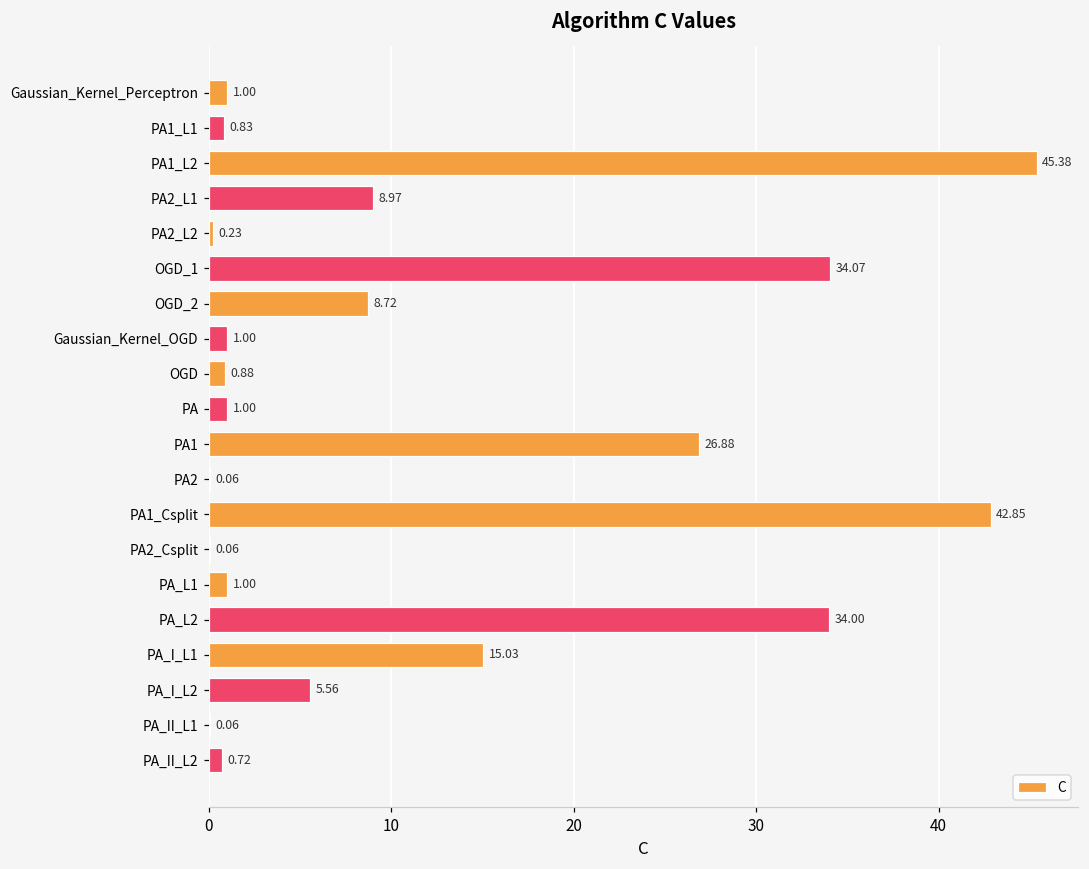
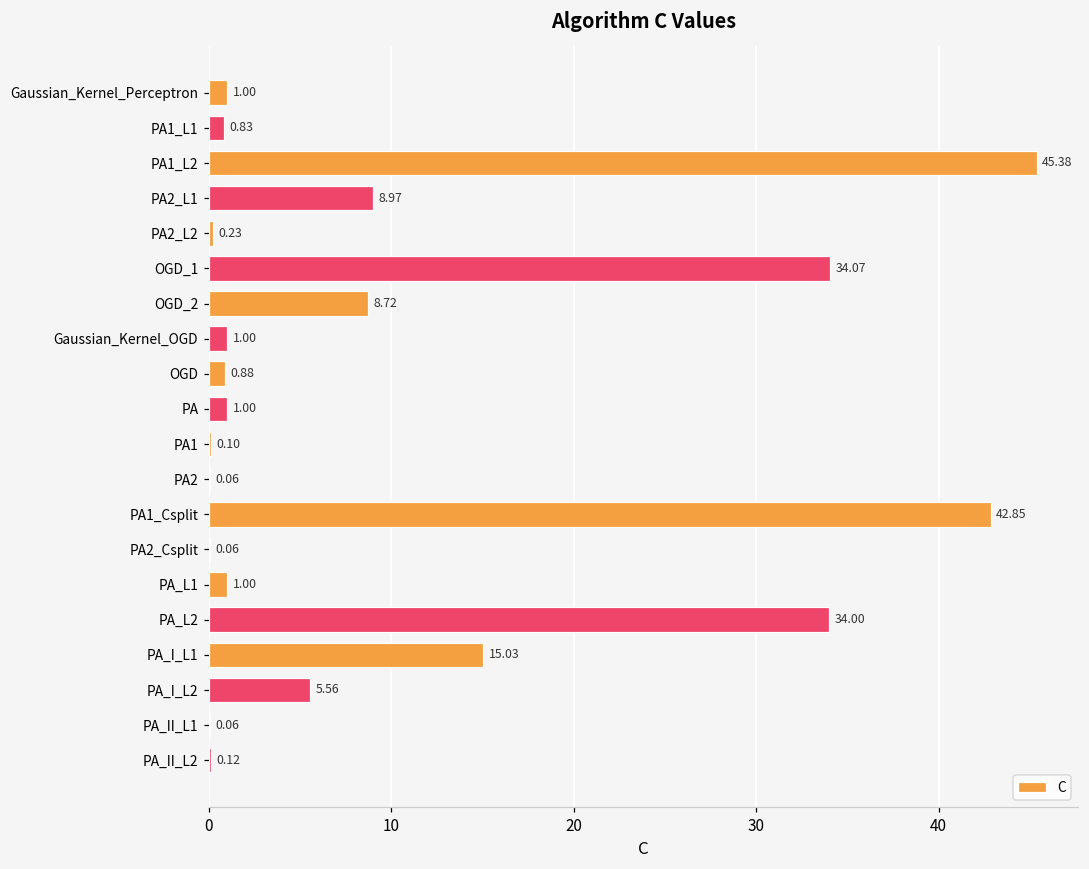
  {
    "Gaussian_Kernel_Perceptron": 1.00,
    "PA1_L1": 0.83,
    "PA1_L2": 45.38,
    "PA2_L1": 8.97,
    "PA2_L2": 0.23,
    "OGD_1": 34.07,
    "OGD_2": 8.72,
    "Gaussian_Kernel_OGD": 1.00,
    "OGD": 0.88,
    "PA": 1.00,
-   "PA1": 26.88,
+   "PA1": 0.10,
    "PA2": 0.06,
    "PA1_Csplit": 42.85,
    "PA2_Csplit": 0.06,
    "PA_L1": 1.00,
    "PA_L2": 34.00,
    "PA_I_L1": 15.03,
    "PA_I_L2": 5.56,
    "PA_II_L1": 0.06,
-   "PA_II_L2": 0.72
+   "PA_II_L2": 0.12
  }
